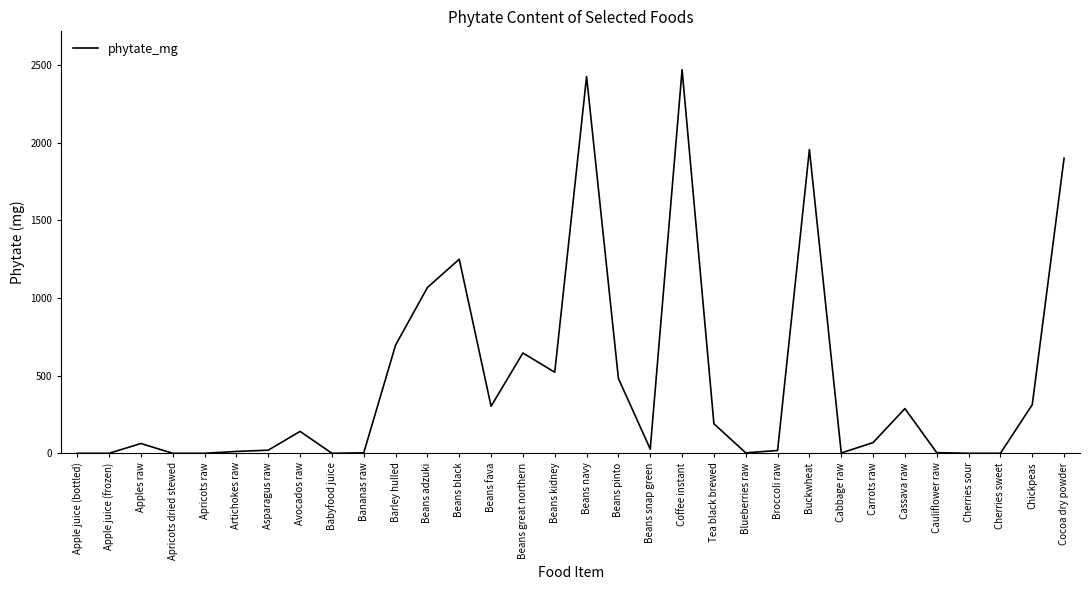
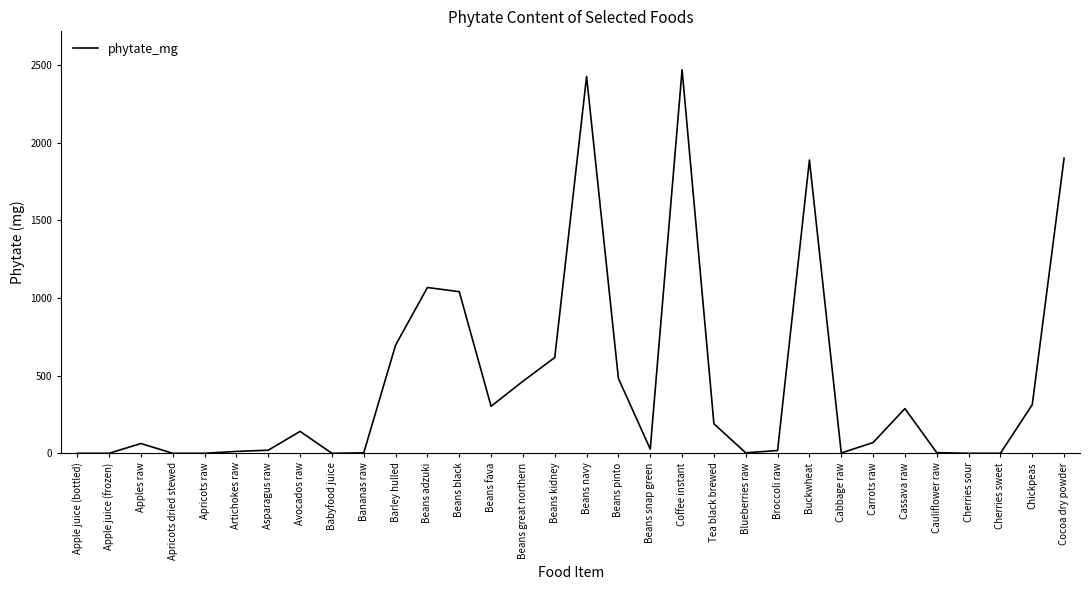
  {
    "Apple juice (bottled)": 0,
    "Apple juice (frozen)": 0,
    "Apples raw": 60,
    "Apricots dried stewed": 0,
    "Apricots raw": 0,
    "Artichokes raw": 10,
    "Asparagus raw": 20,
    "Avocados raw": 140,
    "Babyfood juice": 0,
    "Bananas raw": 0,
    "Barley hulled": 700,
    "Beans adzuki": 1070,
-   "Beans black": 1250,
+   "Beans black": 1040,
    "Beans fava": 300,
-   "Beans great northern": 650,
-   "Beans kidney": 520,
+   "Beans great northern": 460,
+   "Beans kidney": 620,
    "Beans navy": 2430,
    "Beans pinto": 480,
    "Beans snap green": 30,
    "Coffee instant": 2470,
    "Tea black brewed": 190,
    "Blueberries raw": 0,
    "Broccoli raw": 20,
-   "Buckwheat": 1960,
+   "Buckwheat": 1890,
    "Cabbage raw": 0,
    "Carrots raw": 70,
    "Cassava raw": 290,
    "Cauliflower raw": 0,
    "Cherries sour": 0,
    "Cherries sweet": 0,
    "Chickpeas": 310,
    "Cocoa dry powder": 1900
  }
